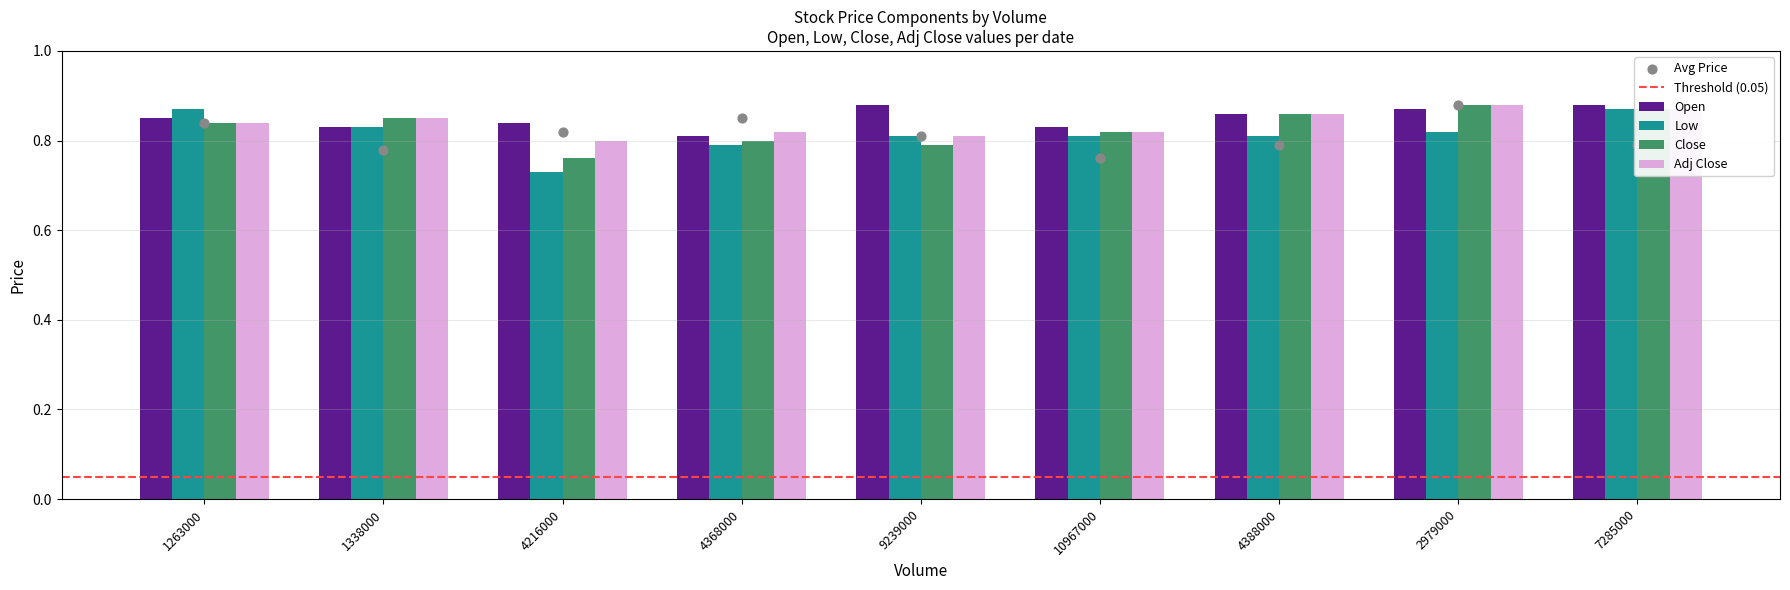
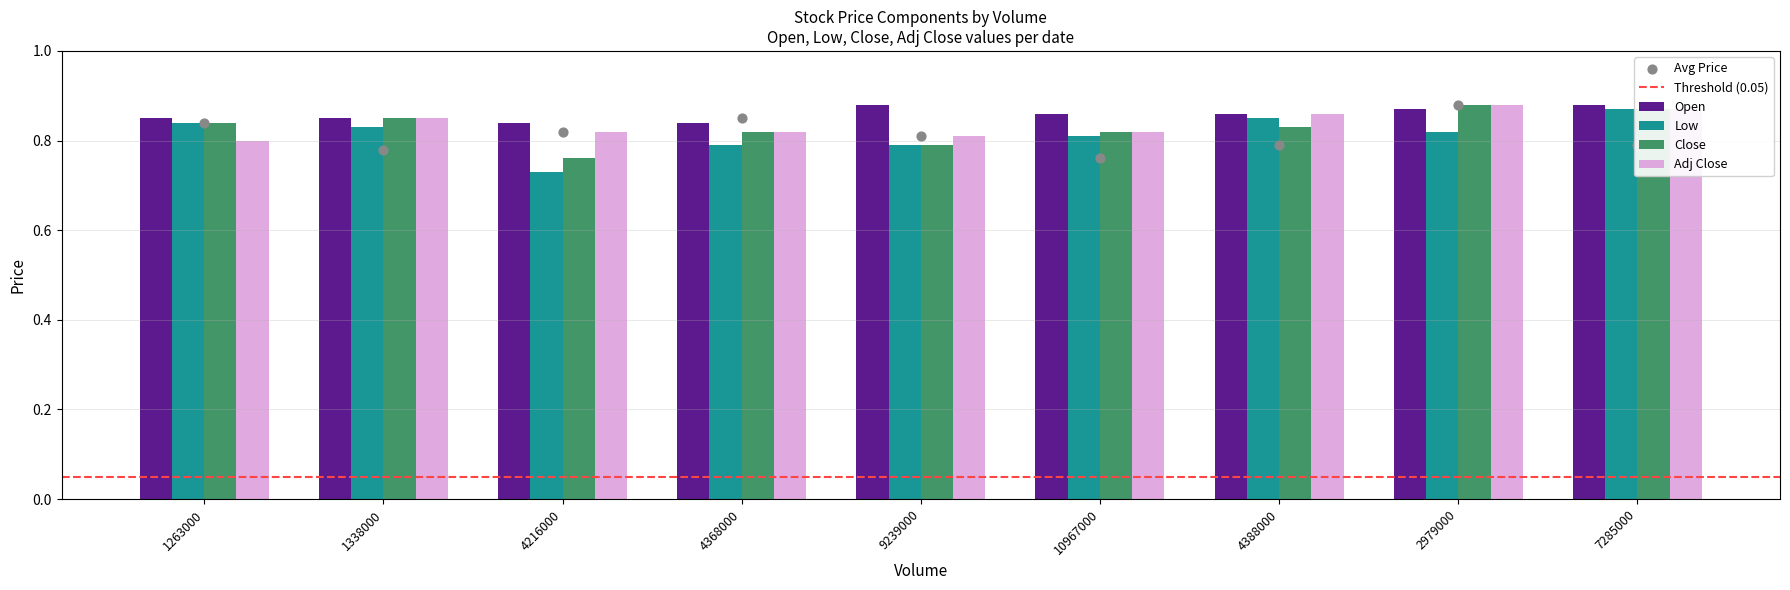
  {
    "Open": {
      "1263000": 0.85,
-     "1338000": 0.83,
+     "1338000": 0.85,
      "4216000": 0.84,
-     "4368000": 0.81,
+     "4368000": 0.84,
      "9239000": 0.88,
-     "10967000": 0.83,
+     "10967000": 0.86,
      "4388000": 0.86,
      "2979000": 0.87,
      "7285000": 0.88
    },
    "Low": {
-     "1263000": 0.87,
+     "1263000": 0.84,
      "1338000": 0.83,
      "4216000": 0.73,
      "4368000": 0.79,
-     "9239000": 0.81,
+     "9239000": 0.79,
      "10967000": 0.81,
-     "4388000": 0.81,
+     "4388000": 0.85,
      "2979000": 0.82,
      "7285000": 0.87
    },
    "Close": {
      "1263000": 0.84,
      "1338000": 0.85,
      "4216000": 0.76,
-     "4368000": 0.80,
+     "4368000": 0.82,
      "9239000": 0.79,
      "10967000": 0.82,
-     "4388000": 0.86,
+     "4388000": 0.83,
      "2979000": 0.88
    },
    "Adj Close": {
-     "1263000": 0.84,
+     "1263000": 0.80,
      "1338000": 0.85,
-     "4216000": 0.80,
+     "4216000": 0.82,
      "4368000": 0.82,
      "9239000": 0.81,
      "10967000": 0.82,
      "4388000": 0.86,
      "2979000": 0.88
    }
  }
